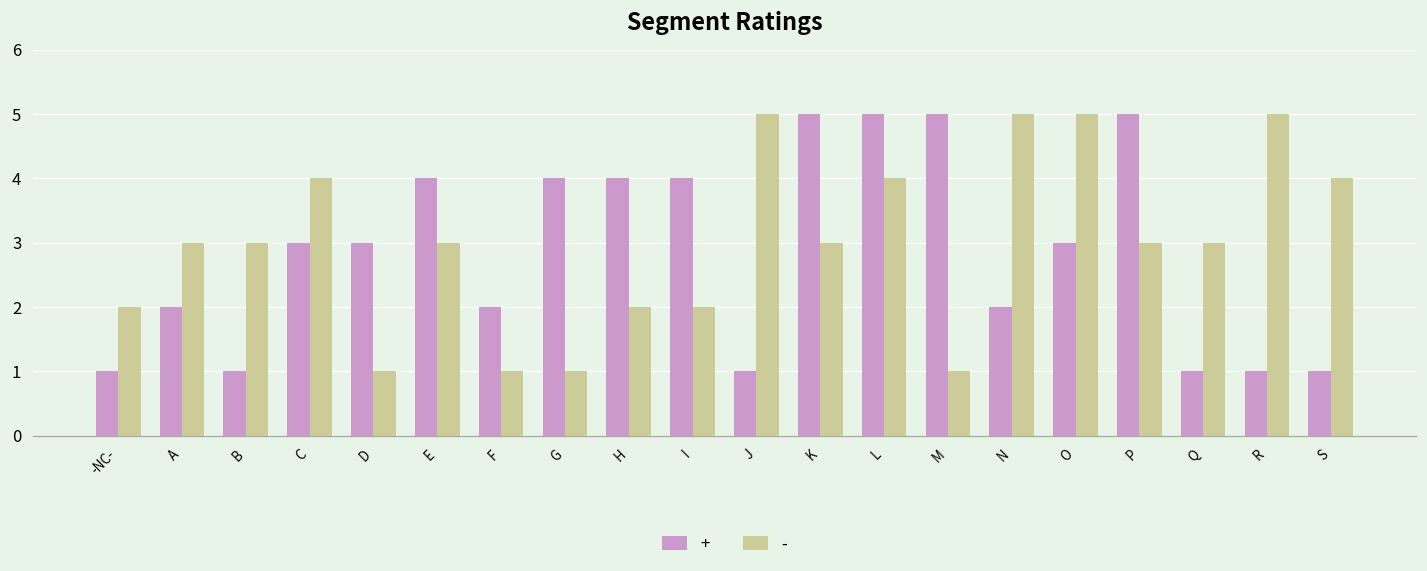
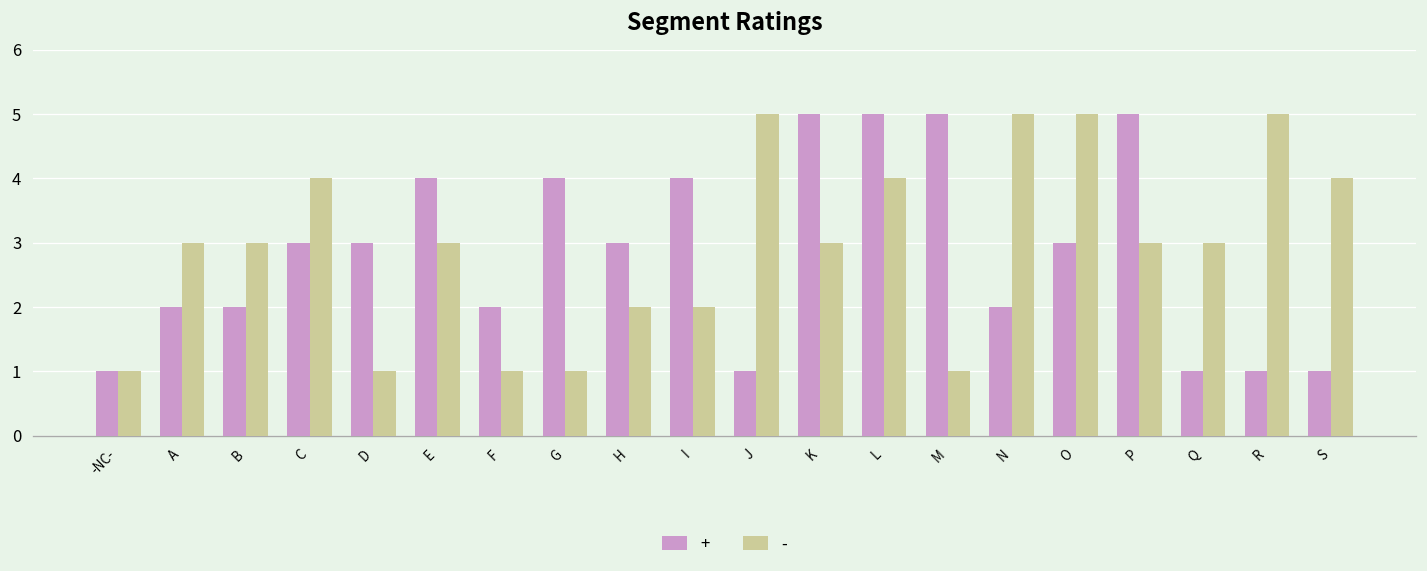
  {
    "+": {
      "-NC-": 1,
      "A": 2,
-     "B": 1,
+     "B": 2,
      "C": 3,
      "D": 3,
      "E": 4,
      "F": 2,
      "G": 4,
-     "H": 4,
+     "H": 3,
      "I": 4,
      "J": 1,
      "K": 5,
      "L": 5,
      "M": 5,
      "N": 2,
      "O": 3,
      "P": 5,
      "Q": 1,
      "R": 1,
      "S": 1
    },
    "-": {
-     "-NC-": 2,
+     "-NC-": 1,
      "A": 3,
      "B": 3,
      "C": 4,
      "D": 1,
      "E": 3,
      "F": 1,
      "G": 1,
      "H": 2,
      "I": 2,
      "J": 5,
      "K": 3,
      "L": 4,
      "M": 1,
      "N": 5,
      "O": 5,
      "P": 3,
      "Q": 3,
      "R": 5,
      "S": 4
    }
  }
